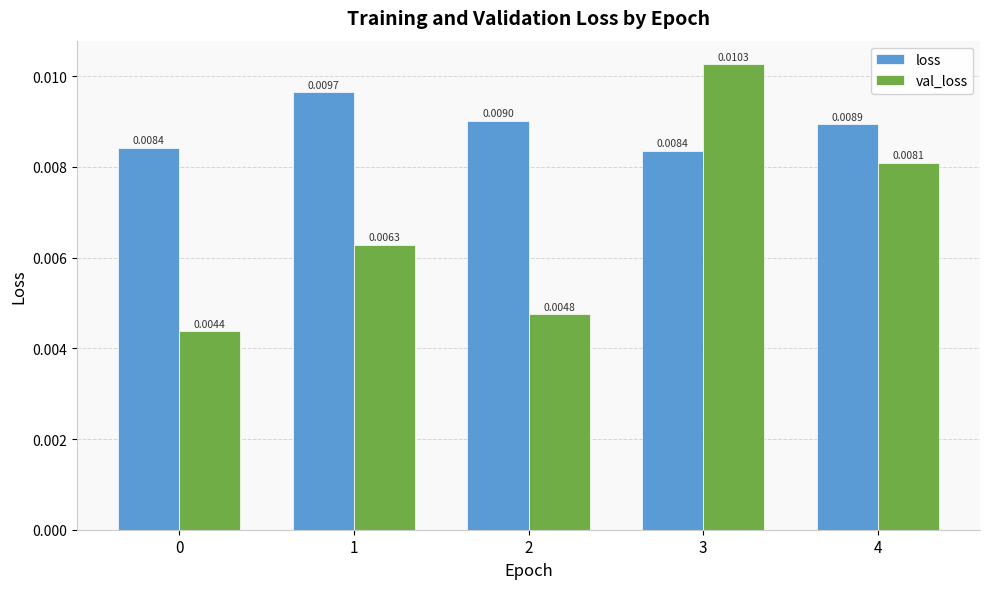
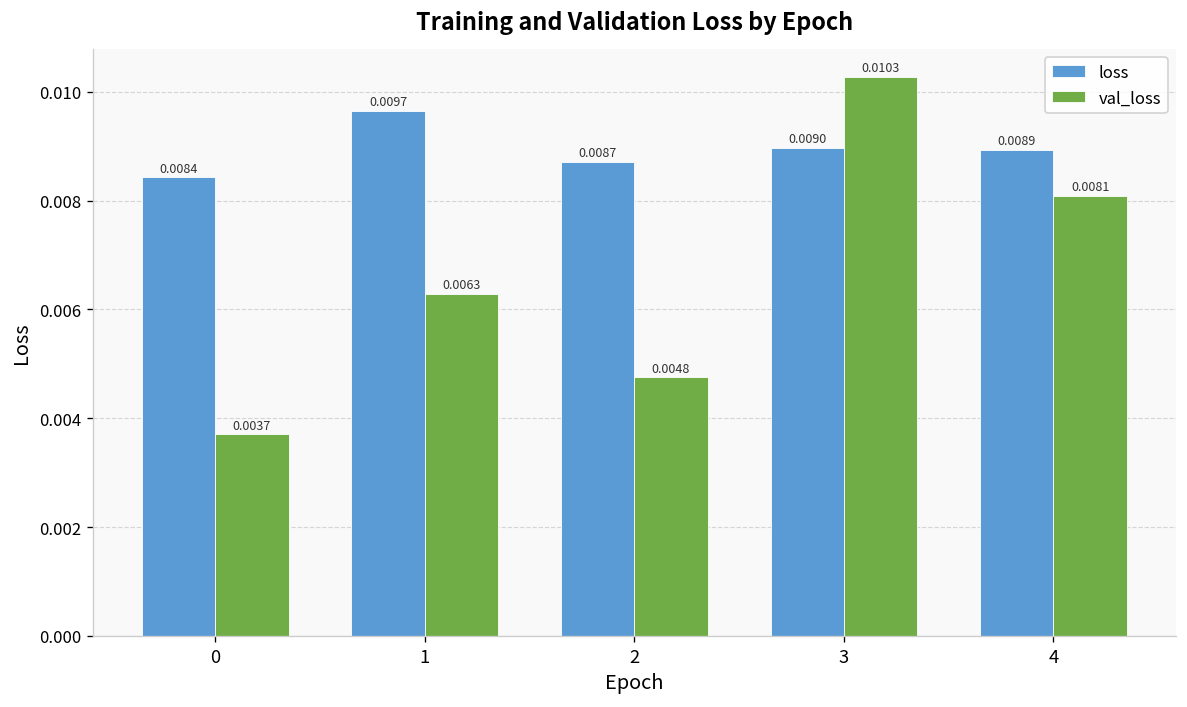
  {
    "loss": {
      "0": 0.0084,
      "1": 0.0097,
-     "2": 0.0090,
-     "3": 0.0084,
+     "2": 0.0087,
+     "3": 0.0090,
      "4": 0.0089
    },
    "val_loss": {
-     "0": 0.0044,
+     "0": 0.0037,
      "1": 0.0063,
      "2": 0.0048,
      "3": 0.0103,
      "4": 0.0081
    }
  }
